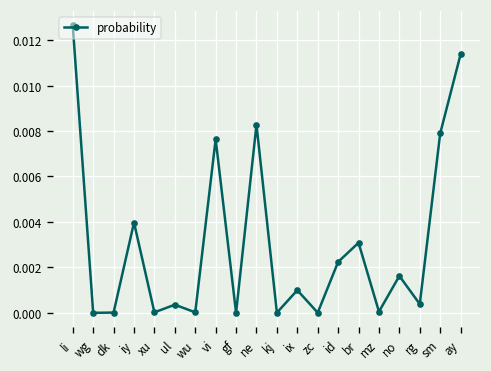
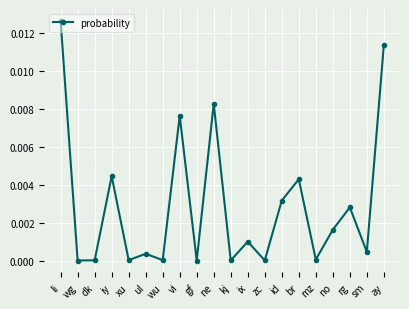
  {
    "wg": 0.0000,
    "dk": 0.0000,
-   "iy": 0.0040,
+   "iy": 0.0045,
    "xu": 0.0000,
    "ul": 0.0004,
    "wu": 0.0000,
    "vi": 0.0076,
    "gf": 0.0000,
    "ne": 0.0083,
    "kj": 0.0000,
    "ix": 0.0010,
    "zc": 0.0000,
-   "id": 0.0022,
-   "br": 0.0031,
+   "id": 0.0032,
+   "br": 0.0043,
    "mz": 0.0001,
    "no": 0.0016,
-   "rg": 0.0004,
-   "sm": 0.0079,
+   "rg": 0.0028,
+   "sm": 0.0005,
    "ay": 0.0114
  }
